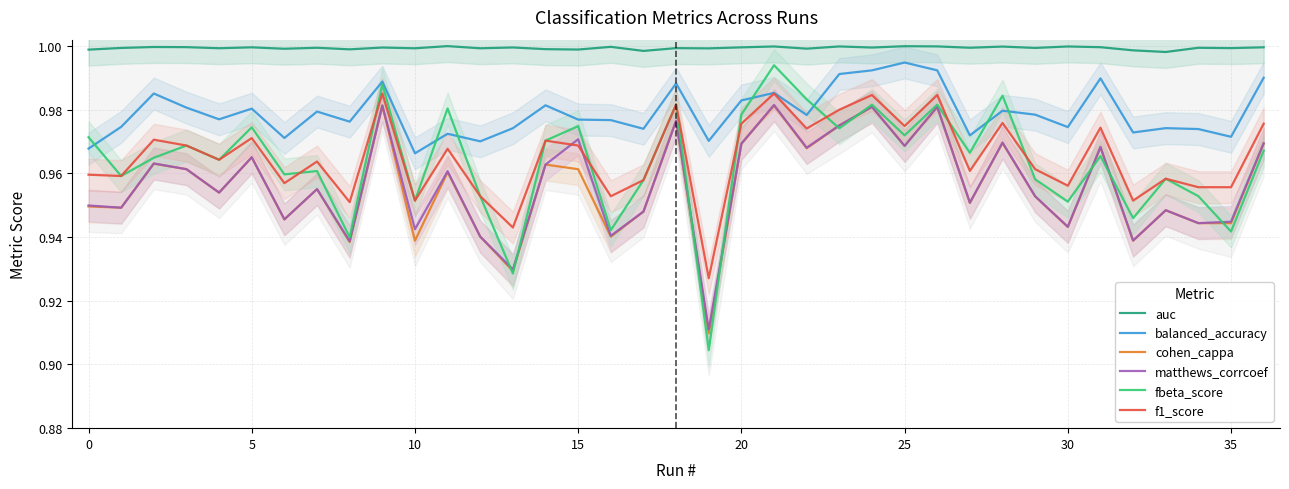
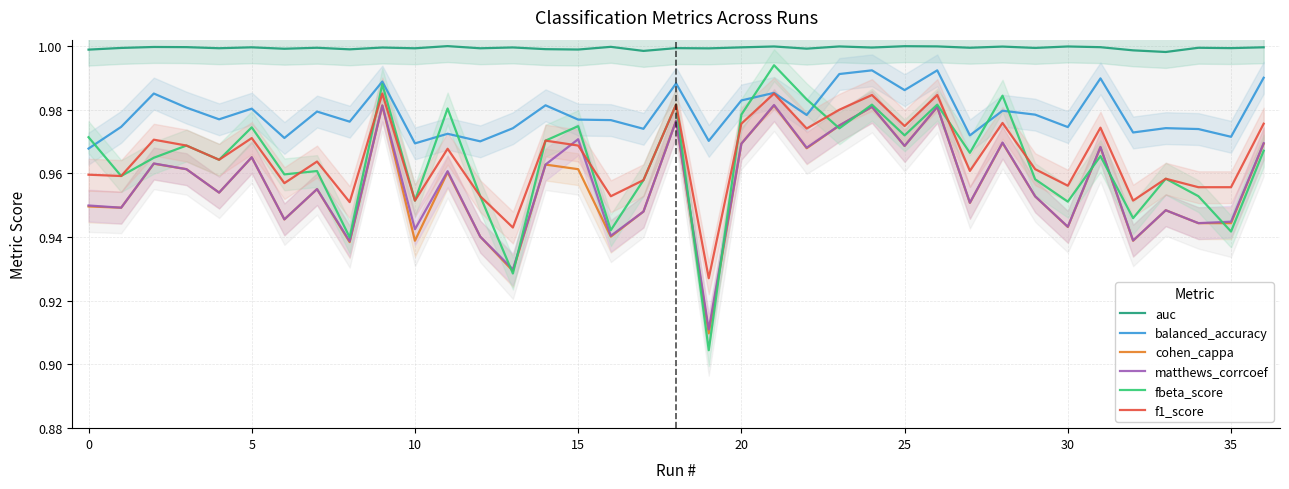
  {
    "balanced_accuracy": {
      "0": 0.968,
      "5": 0.980,
-     "10": 0.966,
+     "10": 0.969,
      "15": 0.977,
-     "25": 0.995,
+     "25": 0.986,
      "30": 0.975,
      "35": 0.971
    },
    "matthews_corrcoef": {
      "10": 0.942,
      "15": 0.971
    }
  }
